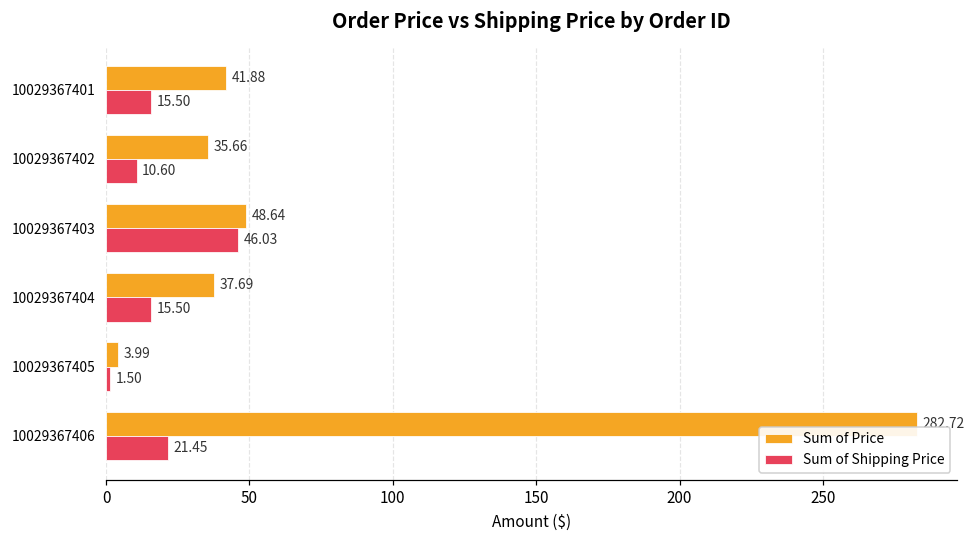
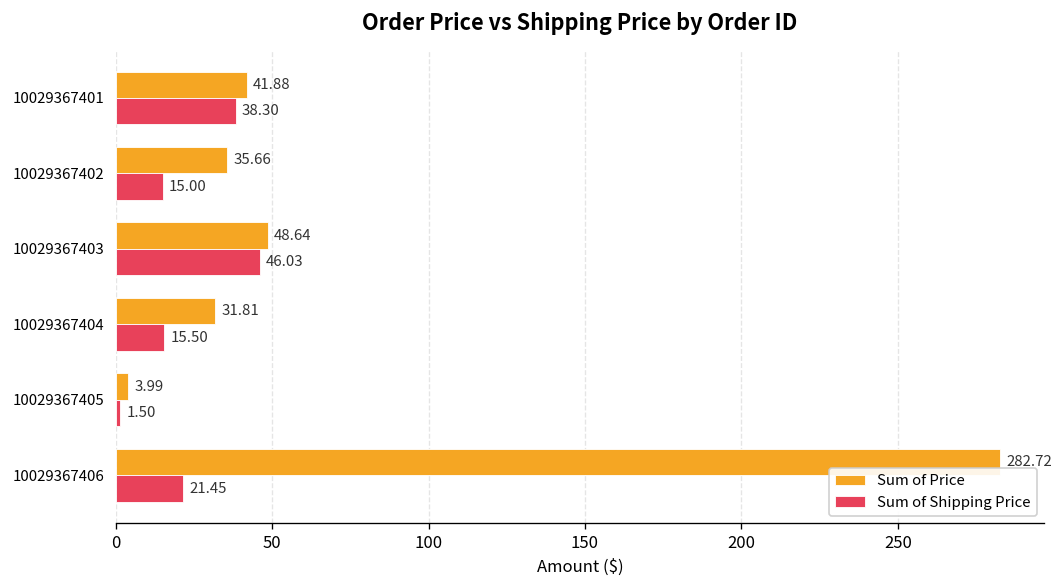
  {
    "Sum of Price": {
      "10029367401": 41.88,
      "10029367402": 35.66,
      "10029367403": 48.64,
-     "10029367404": 37.69,
+     "10029367404": 31.81,
      "10029367405": 3.99
    },
    "Sum of Shipping Price": {
-     "10029367401": 15.50,
-     "10029367402": 10.60,
+     "10029367401": 38.30,
+     "10029367402": 15.00,
      "10029367403": 46.03,
      "10029367404": 15.50,
      "10029367405": 1.50,
      "10029367406": 21.45
    }
  }
